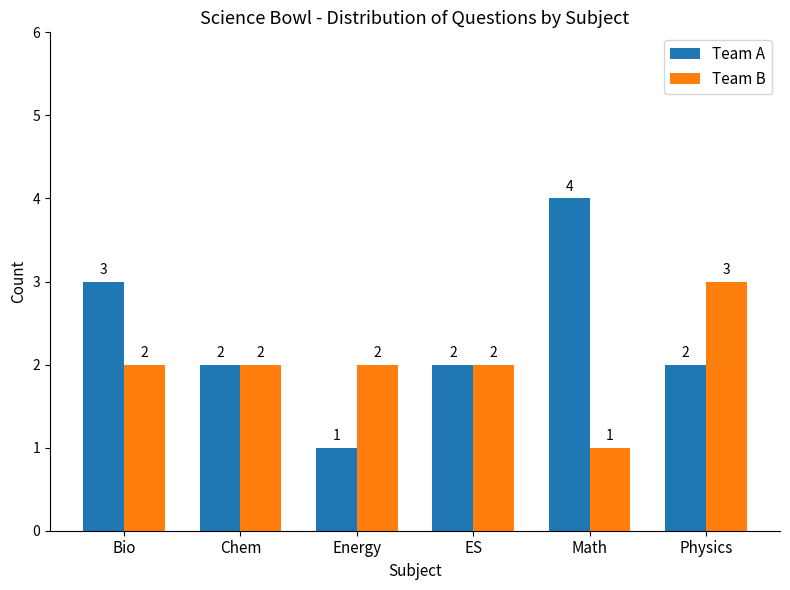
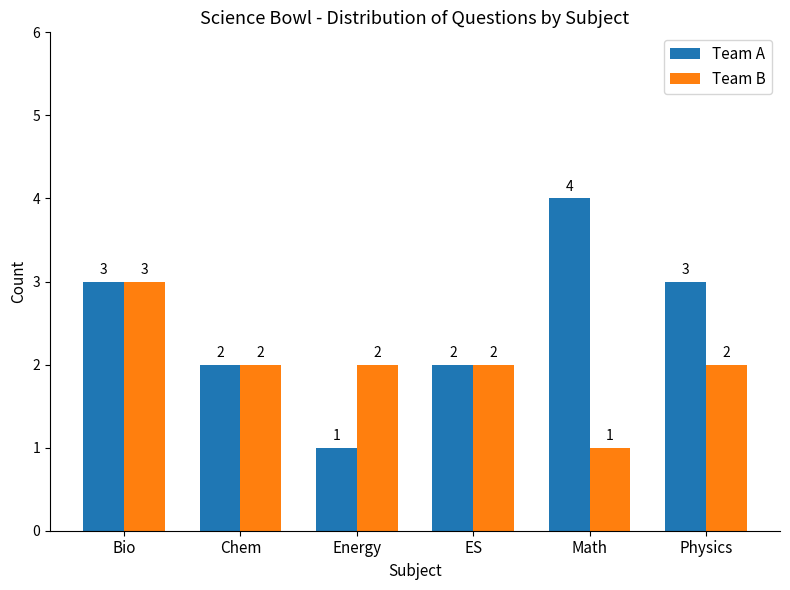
  {
    "Team A": {
      "Bio": 3,
      "Chem": 2,
      "Energy": 1,
      "ES": 2,
      "Math": 4,
-     "Physics": 2
+     "Physics": 3
    },
    "Team B": {
-     "Bio": 2,
+     "Bio": 3,
      "Chem": 2,
      "Energy": 2,
      "ES": 2,
      "Math": 1,
-     "Physics": 3
+     "Physics": 2
    }
  }
